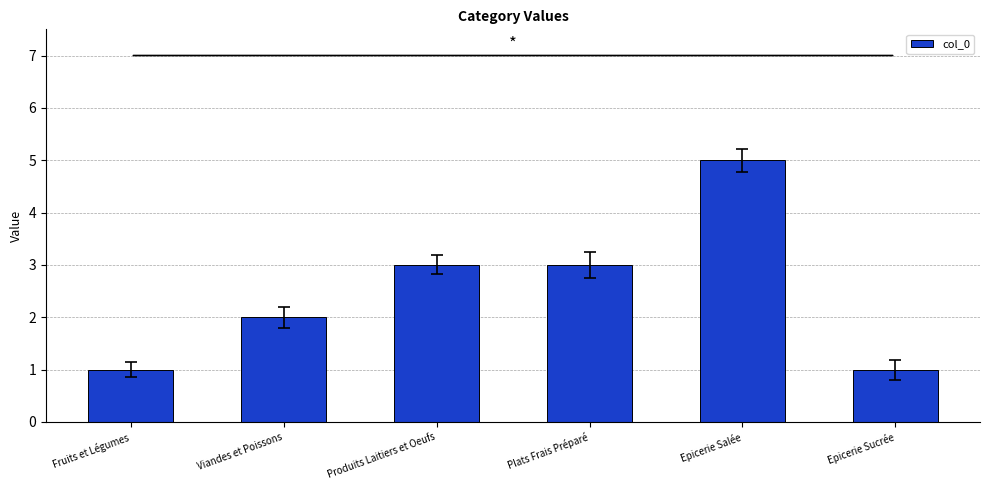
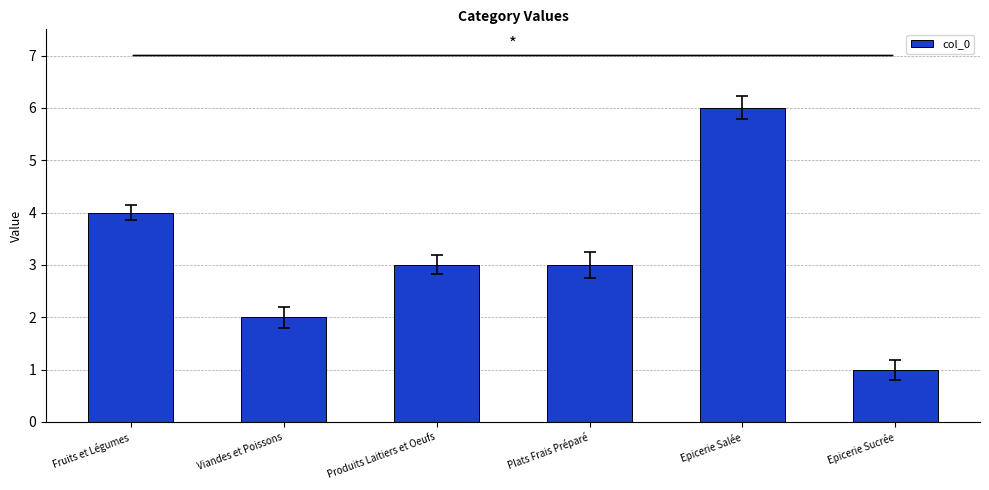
  {
    "col_0": {
-     "Fruits et Légumes": 1,
+     "Fruits et Légumes": 4,
      "Viandes et Poissons": 2,
      "Produits Laitiers et Oeufs": 3,
      "Plats Frais Préparé": 3,
-     "Epicerie Salée": 5,
+     "Epicerie Salée": 6,
      "Epicerie Sucrée": 1
    }
  }
